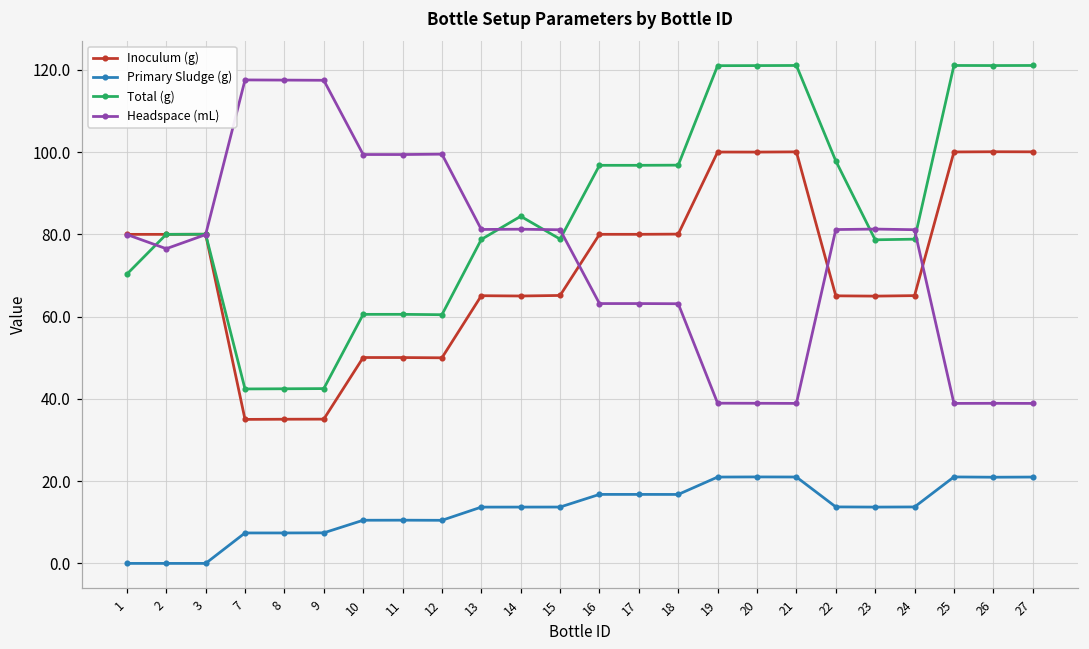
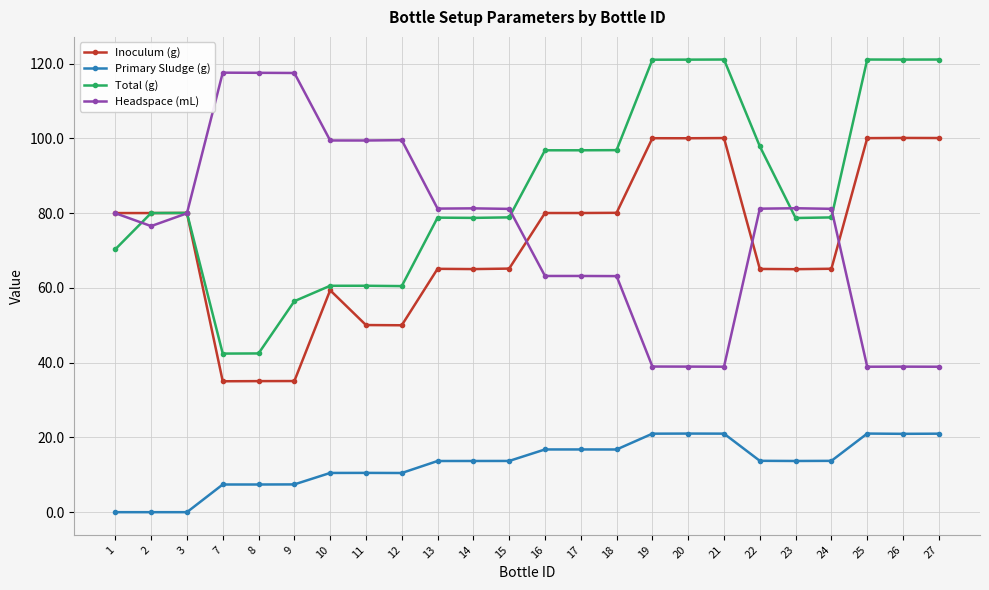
  {
    "Inoculum (g)": {
      "7": 35,
      "8": 35,
      "9": 35,
-     "10": 50,
+     "10": 59,
      "11": 50,
      "12": 50,
      "13": 65,
      "14": 65,
      "15": 65,
      "16": 80,
      "17": 80,
      "18": 80,
      "19": 100,
      "20": 100,
      "21": 100,
      "22": 65,
      "23": 65,
      "24": 65,
      "25": 100,
      "26": 100,
      "27": 100
    },
    "Primary Sludge (g)": {
      "1": 0,
      "2": 0,
      "3": 0,
      "7": 7,
      "8": 7,
      "9": 7,
      "10": 10,
      "11": 11,
      "12": 10,
      "13": 14,
      "14": 14,
      "15": 14,
      "16": 17,
      "17": 17,
      "18": 17,
      "19": 21,
      "20": 21,
      "21": 21,
      "22": 14,
      "23": 14,
      "24": 14,
      "25": 21,
      "26": 21,
      "27": 21
    },
    "Total (g)": {
      "1": 70,
      "7": 42,
      "8": 42,
-     "9": 43,
+     "9": 56,
      "10": 61,
      "11": 61,
      "12": 60,
      "13": 79,
-     "14": 84,
+     "14": 79,
      "15": 79,
      "16": 97,
      "17": 97,
      "18": 97,
      "19": 121,
      "20": 121,
      "21": 121,
      "22": 98,
      "23": 79,
      "24": 79,
      "25": 121,
      "26": 121,
      "27": 121
    },
    "Headspace (mL)": {
      "2": 77,
      "7": 118,
      "8": 118,
      "9": 117,
      "10": 99,
      "11": 99,
      "12": 100,
      "13": 81,
      "14": 81,
      "15": 81,
      "16": 63,
      "17": 63,
      "18": 63,
      "19": 39,
      "20": 39,
      "21": 39,
      "22": 81,
      "23": 81,
      "24": 81,
      "25": 39,
      "26": 39,
      "27": 39
    }
  }
